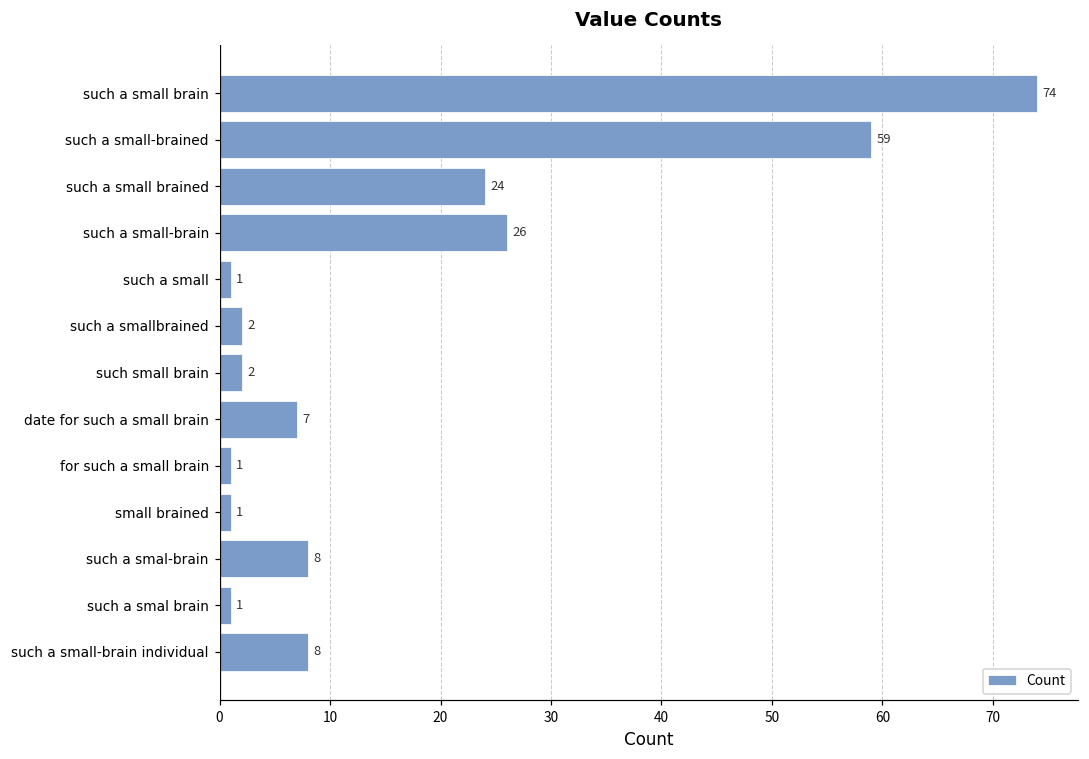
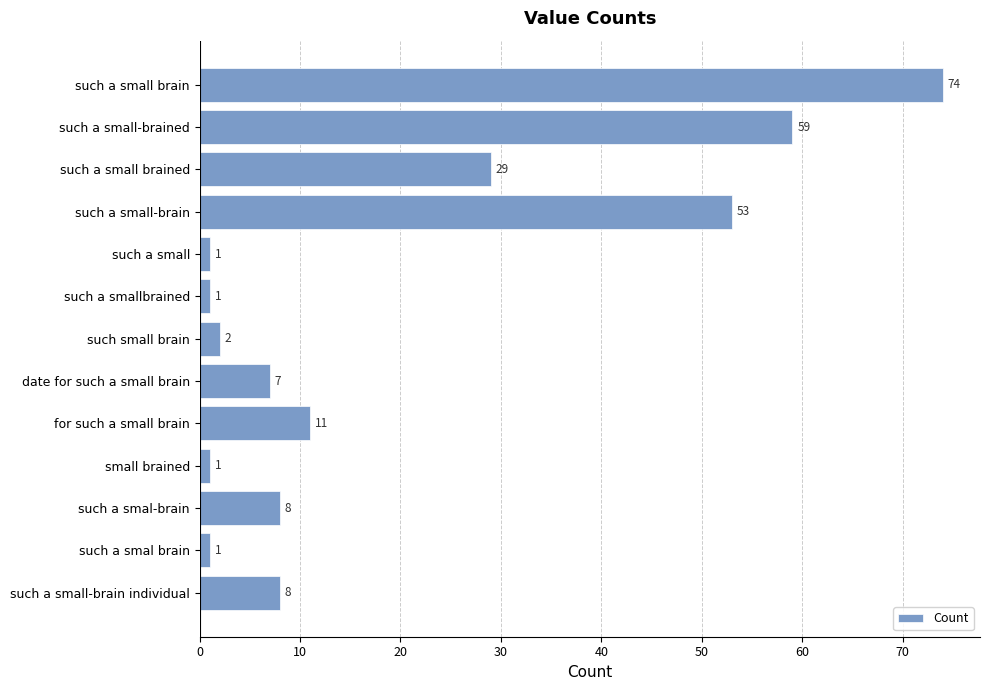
  {
    "such a small brain": 74,
    "such a small-brained": 59,
-   "such a small brained": 24,
-   "such a small-brain": 26,
+   "such a small brained": 29,
+   "such a small-brain": 53,
    "such a small": 1,
-   "such a smallbrained": 2,
+   "such a smallbrained": 1,
    "such small brain": 2,
    "date for such a small brain": 7,
-   "for such a small brain": 1,
+   "for such a small brain": 11,
    "small brained": 1,
    "such a smal-brain": 8,
    "such a smal brain": 1,
    "such a small-brain individual": 8
  }
